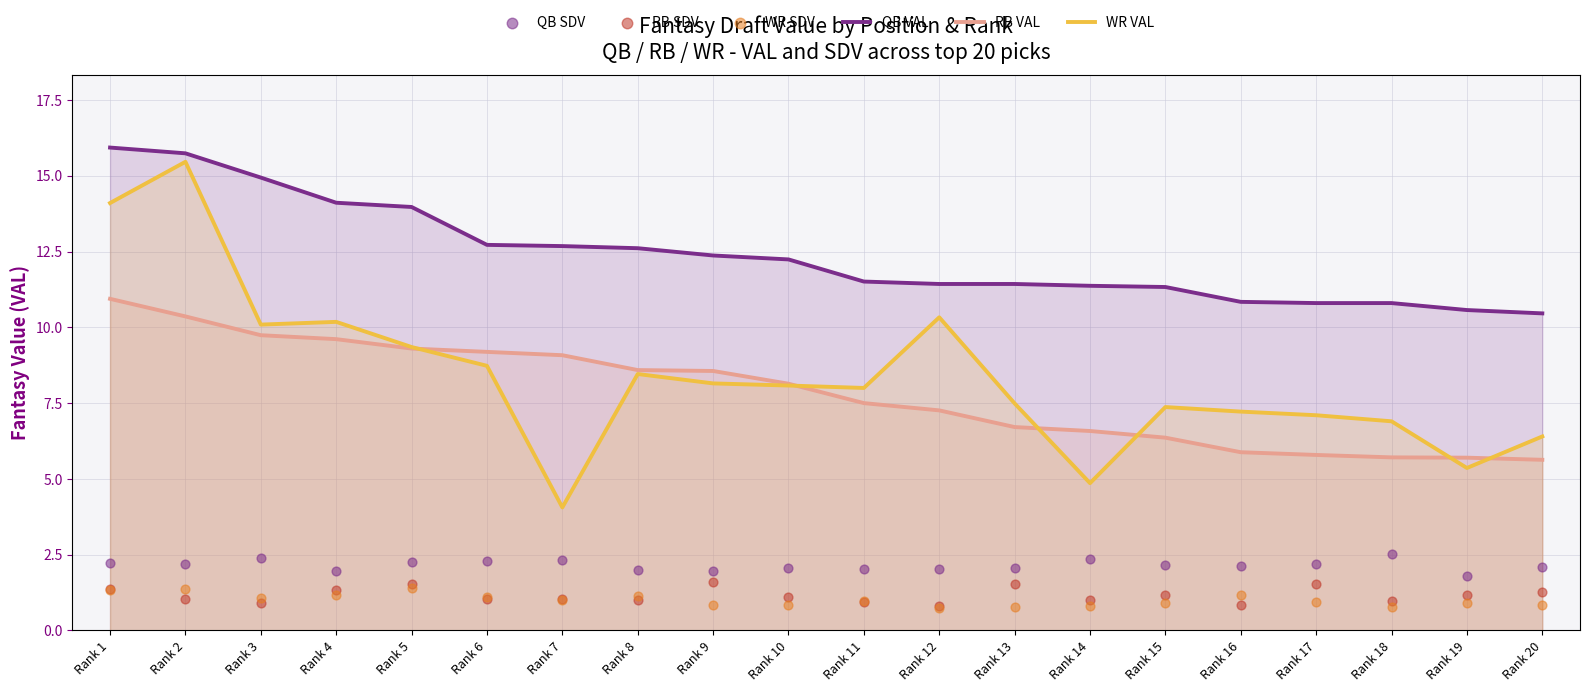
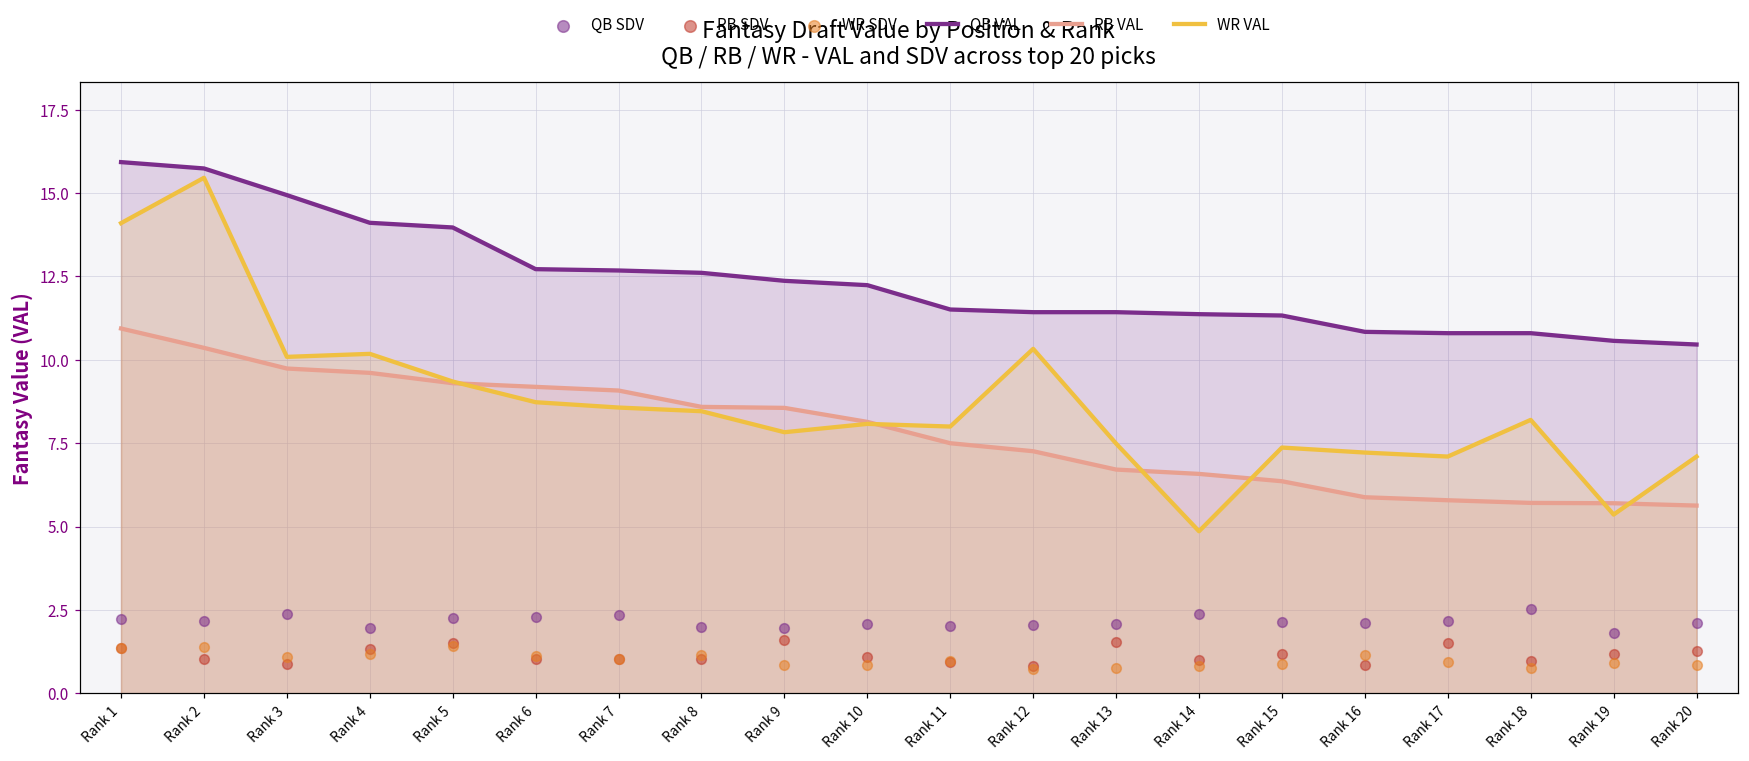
  {
    "WR VAL": {
      "Rank 1": 14.1,
      "Rank 2": 15.5,
      "Rank 3": 10.1,
      "Rank 4": 10.2,
      "Rank 6": 8.7,
-     "Rank 7": 4.1,
+     "Rank 7": 8.6,
      "Rank 8": 8.5,
-     "Rank 9": 8.2,
+     "Rank 9": 7.8,
      "Rank 11": 8.0,
      "Rank 12": 10.3,
      "Rank 13": 7.5,
      "Rank 14": 4.9,
      "Rank 15": 7.4,
      "Rank 16": 7.2,
      "Rank 17": 7.1,
-     "Rank 18": 6.9,
+     "Rank 18": 8.2,
      "Rank 19": 5.4,
-     "Rank 20": 6.4
+     "Rank 20": 7.1
    }
  }
